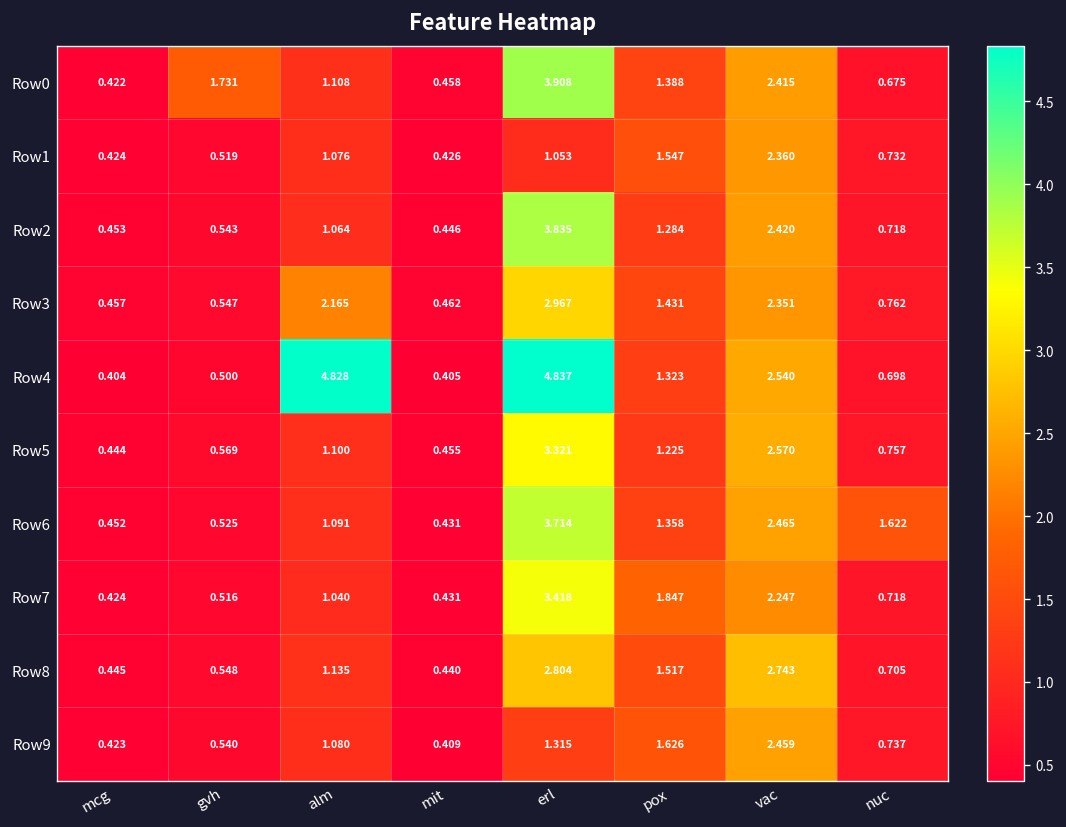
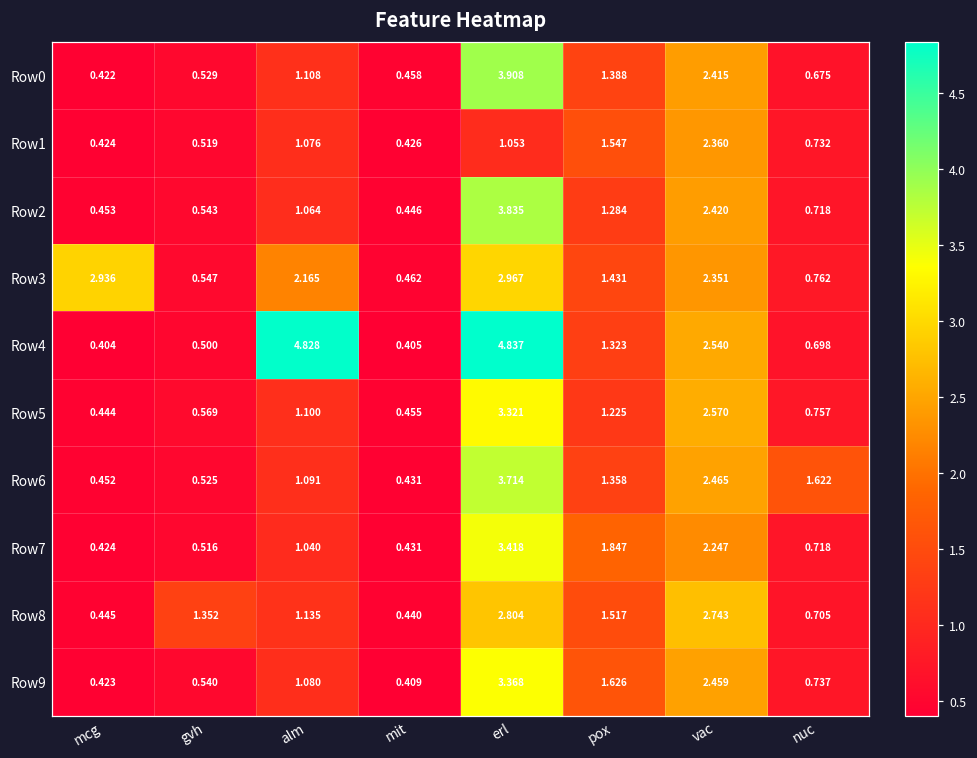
  {
    "Row0": {
      "mcg": 0.422,
-     "gvh": 1.731,
+     "gvh": 0.529,
      "alm": 1.108,
      "mit": 0.458,
      "erl": 3.908,
      "pox": 1.388,
      "vac": 2.415,
      "nuc": 0.675
    },
    "Row1": {
      "mcg": 0.424,
      "gvh": 0.519,
      "alm": 1.076,
      "mit": 0.426,
      "erl": 1.053,
      "pox": 1.547,
      "vac": 2.360,
      "nuc": 0.732
    },
    "Row2": {
      "mcg": 0.453,
      "gvh": 0.543,
      "alm": 1.064,
      "mit": 0.446,
      "erl": 3.835,
      "pox": 1.284,
      "vac": 2.420,
      "nuc": 0.718
    },
    "Row3": {
-     "mcg": 0.457,
+     "mcg": 2.936,
      "gvh": 0.547,
      "alm": 2.165,
      "mit": 0.462,
      "erl": 2.967,
      "pox": 1.431,
      "vac": 2.351,
      "nuc": 0.762
    },
    "Row4": {
      "mcg": 0.404,
      "gvh": 0.500,
      "alm": 4.828,
      "mit": 0.405,
      "erl": 4.837,
      "pox": 1.323,
      "vac": 2.540,
      "nuc": 0.698
    },
    "Row5": {
      "mcg": 0.444,
      "gvh": 0.569,
      "alm": 1.100,
      "mit": 0.455,
      "erl": 3.321,
      "pox": 1.225,
      "vac": 2.570,
      "nuc": 0.757
    },
    "Row6": {
      "mcg": 0.452,
      "gvh": 0.525,
      "alm": 1.091,
      "mit": 0.431,
      "erl": 3.714,
      "pox": 1.358,
      "vac": 2.465,
      "nuc": 1.622
    },
    "Row7": {
      "mcg": 0.424,
      "gvh": 0.516,
      "alm": 1.040,
      "mit": 0.431,
      "erl": 3.418,
      "pox": 1.847,
      "vac": 2.247,
      "nuc": 0.718
    },
    "Row8": {
      "mcg": 0.445,
-     "gvh": 0.548,
+     "gvh": 1.352,
      "alm": 1.135,
      "mit": 0.440,
      "erl": 2.804,
      "pox": 1.517,
      "vac": 2.743,
      "nuc": 0.705
    },
    "Row9": {
      "mcg": 0.423,
      "gvh": 0.540,
      "alm": 1.080,
      "mit": 0.409,
-     "erl": 1.315,
+     "erl": 3.368,
      "pox": 1.626,
      "vac": 2.459,
      "nuc": 0.737
    }
  }
